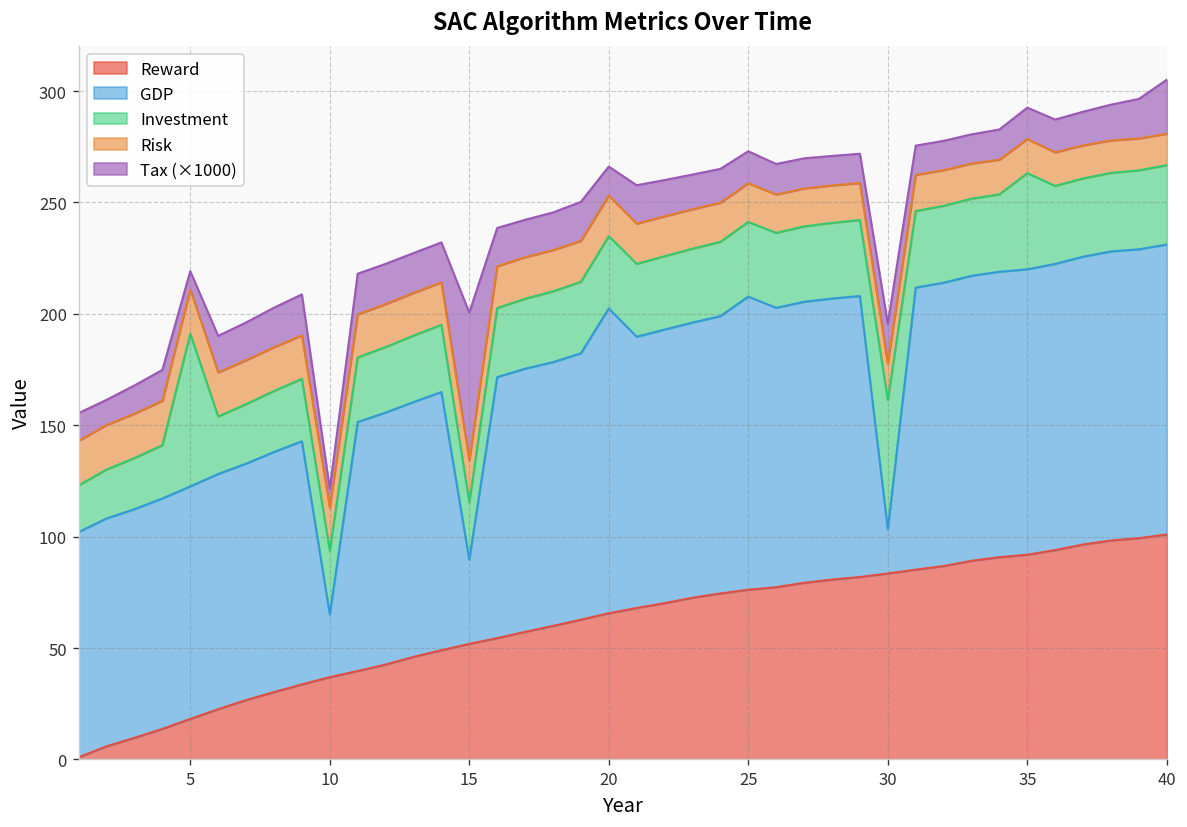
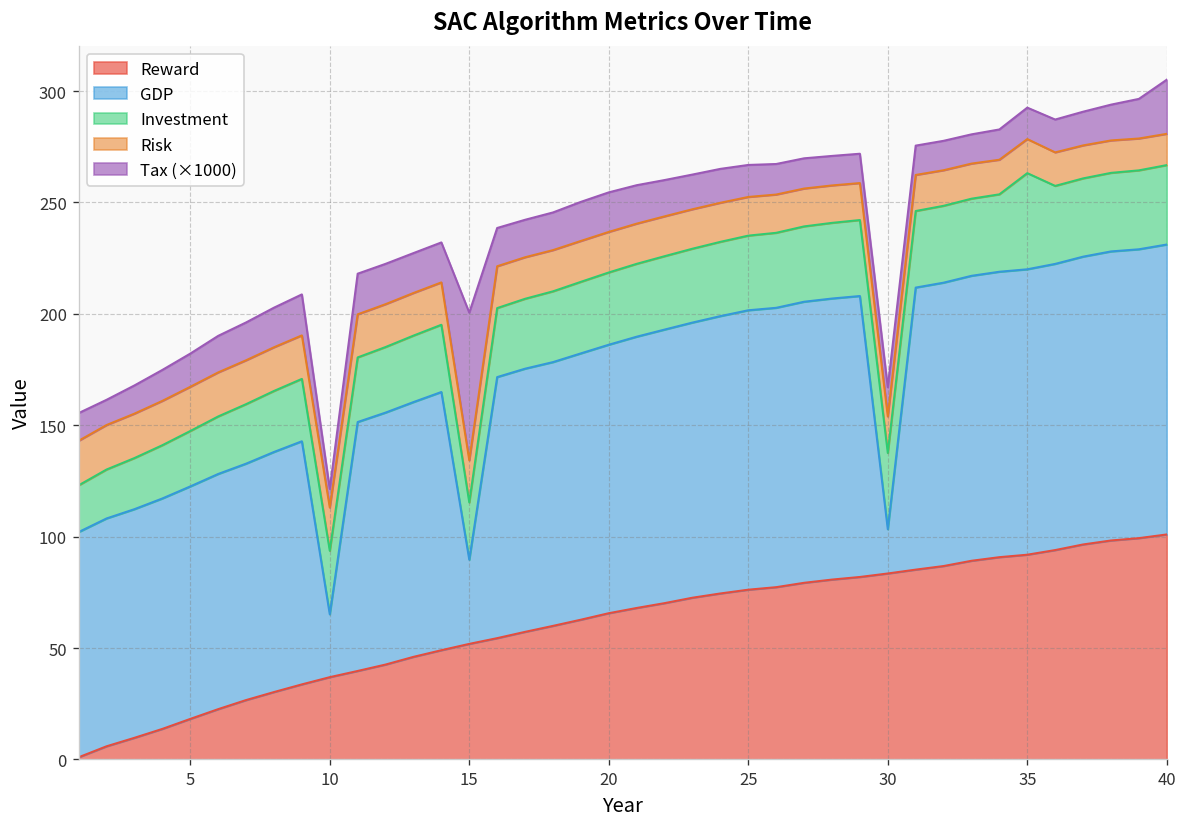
  {
    "GDP": {
      "5": 104,
      "10": 28,
      "15": 38,
-     "20": 137,
-     "25": 132,
+     "20": 121,
+     "25": 125,
      "30": 20,
      "35": 128,
      "40": 130
    },
    "Investment": {
-     "5": 69,
+     "5": 25,
      "10": 29,
      "15": 26,
      "20": 32,
      "25": 34,
-     "30": 58,
+     "30": 34,
      "35": 43,
      "40": 36
    },
    "Tax (×1000)": {
-     "5": 8,
+     "5": 15,
      "10": 8,
      "15": 66,
-     "20": 13,
+     "20": 18,
      "25": 14,
-     "30": 18,
+     "30": 13,
      "35": 14,
      "40": 24
    }
  }
